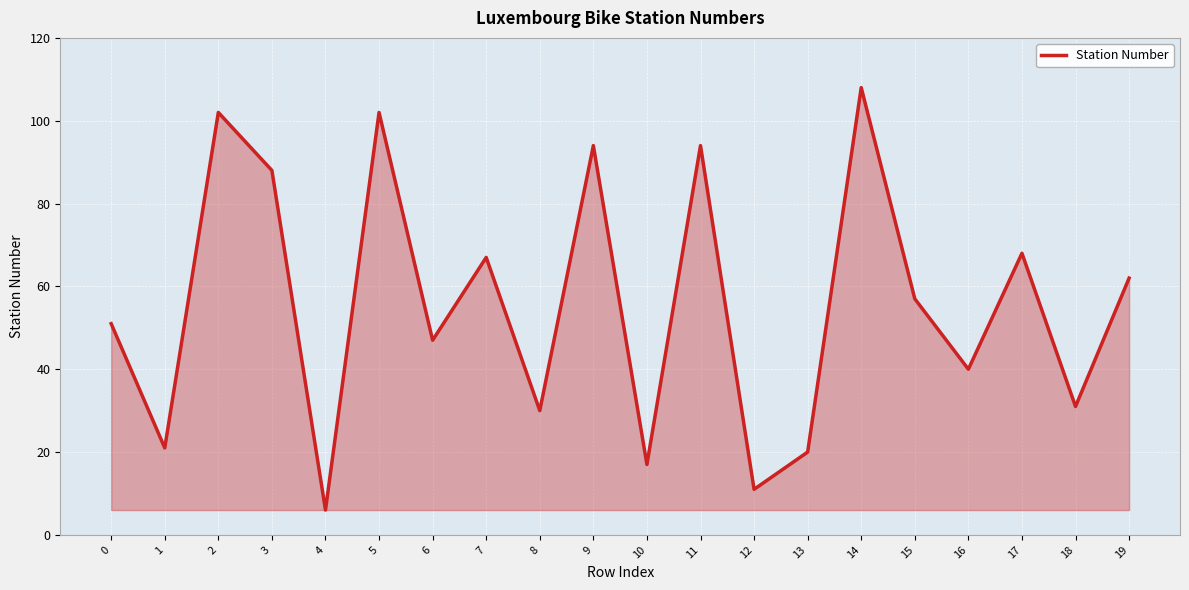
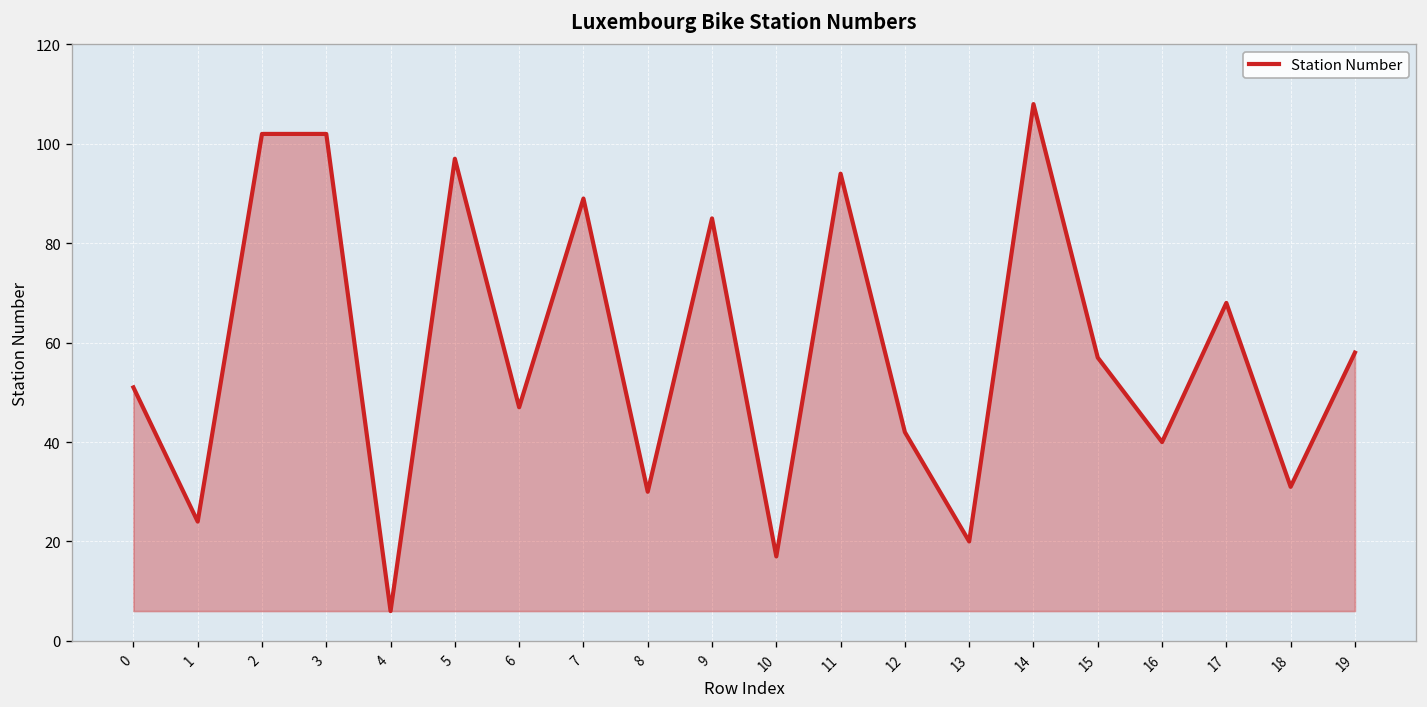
  {
    "0": 51,
-   "1": 21,
+   "1": 24,
    "2": 102,
-   "3": 88,
+   "3": 102,
    "4": 6,
-   "5": 102,
+   "5": 97,
    "6": 47,
-   "7": 67,
+   "7": 89,
    "8": 30,
-   "9": 94,
+   "9": 85,
    "10": 17,
    "11": 94,
-   "12": 11,
+   "12": 42,
    "13": 20,
    "14": 108,
    "15": 57,
    "16": 40,
    "17": 68,
    "18": 31,
-   "19": 62
+   "19": 58
  }
